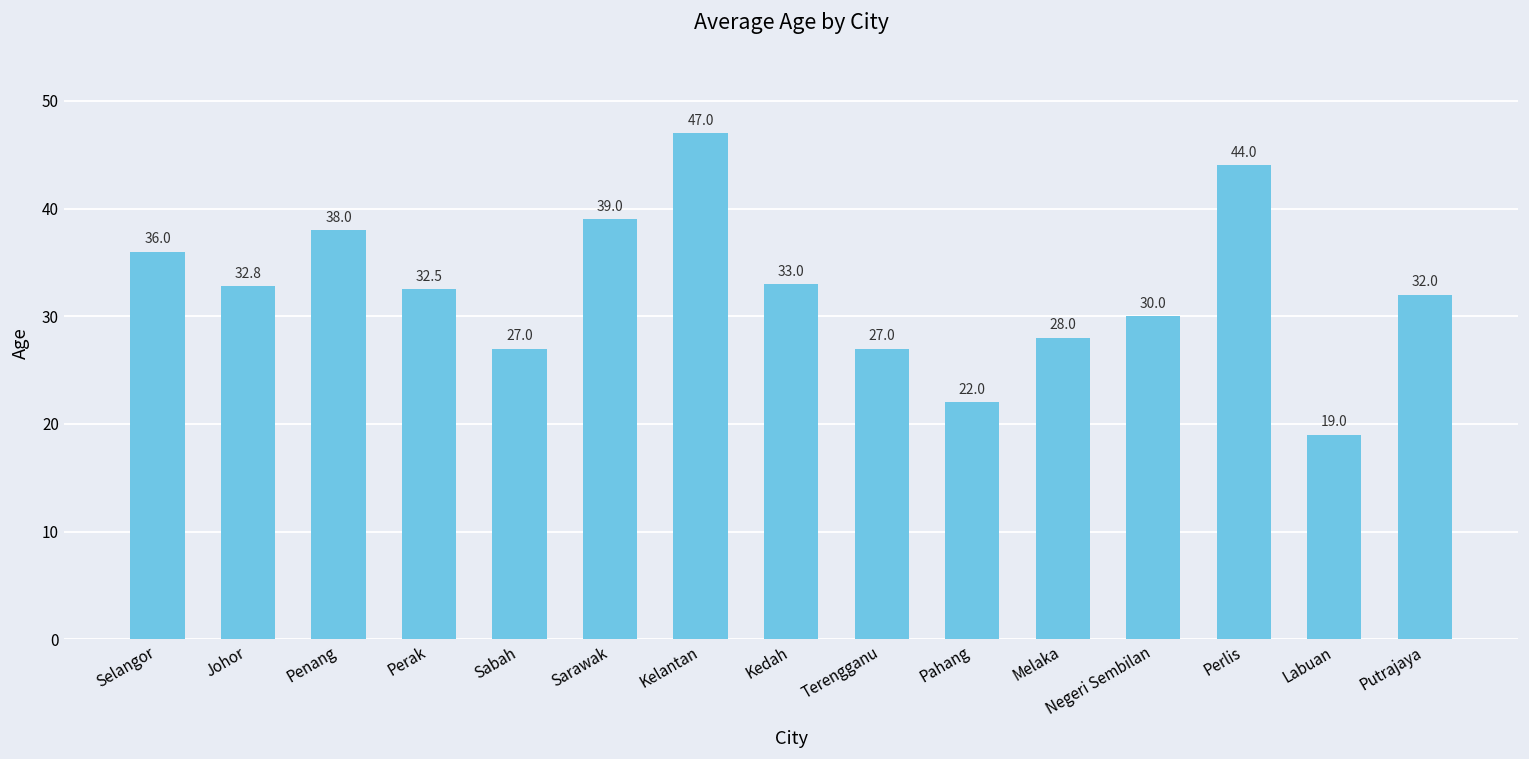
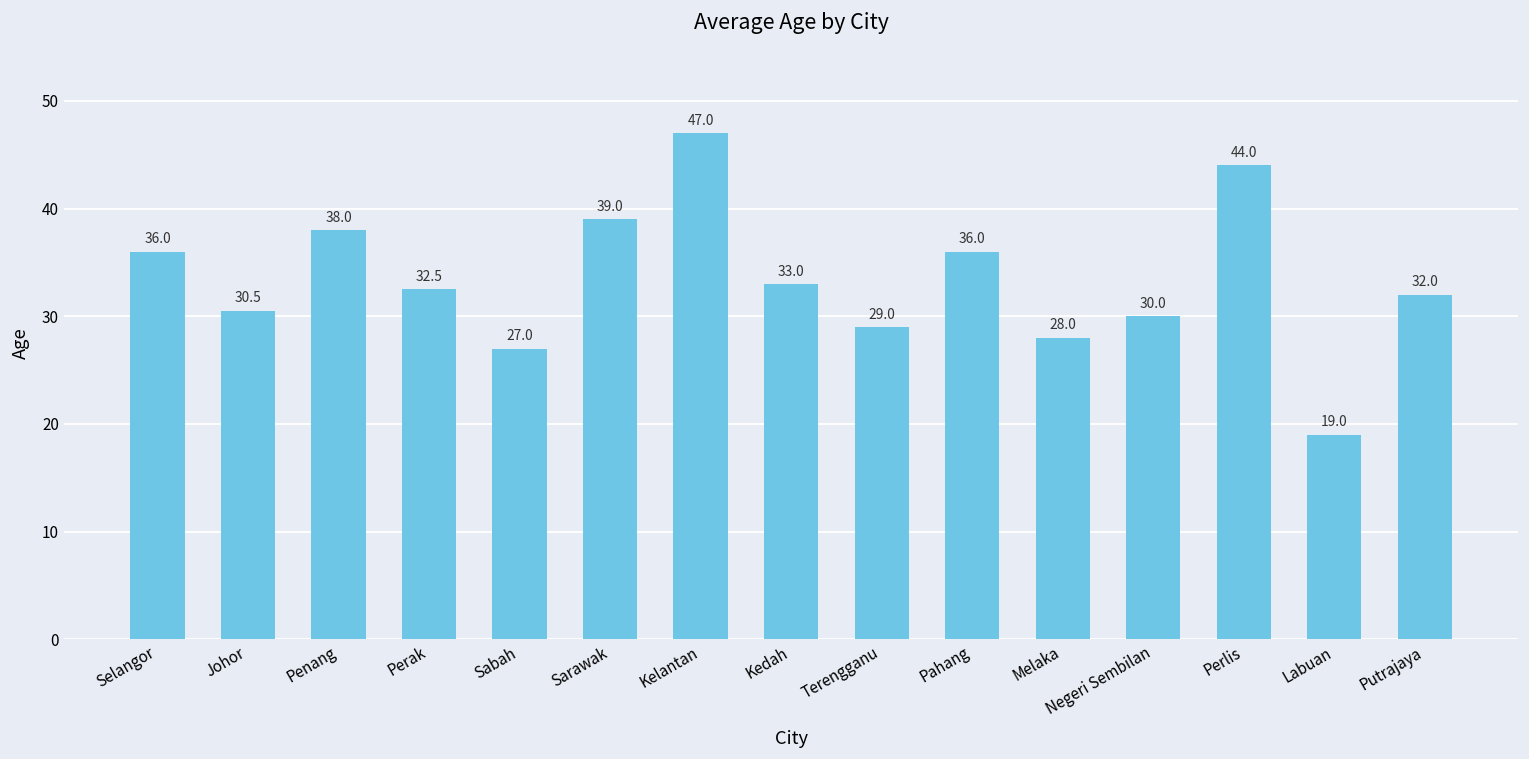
  {
    "Selangor": 36.0,
-   "Johor": 32.8,
+   "Johor": 30.5,
    "Penang": 38.0,
    "Perak": 32.5,
    "Sabah": 27.0,
    "Sarawak": 39.0,
    "Kelantan": 47.0,
    "Kedah": 33.0,
-   "Terengganu": 27.0,
-   "Pahang": 22.0,
+   "Terengganu": 29.0,
+   "Pahang": 36.0,
    "Melaka": 28.0,
    "Negeri Sembilan": 30.0,
    "Perlis": 44.0,
    "Labuan": 19.0,
    "Putrajaya": 32.0
  }
